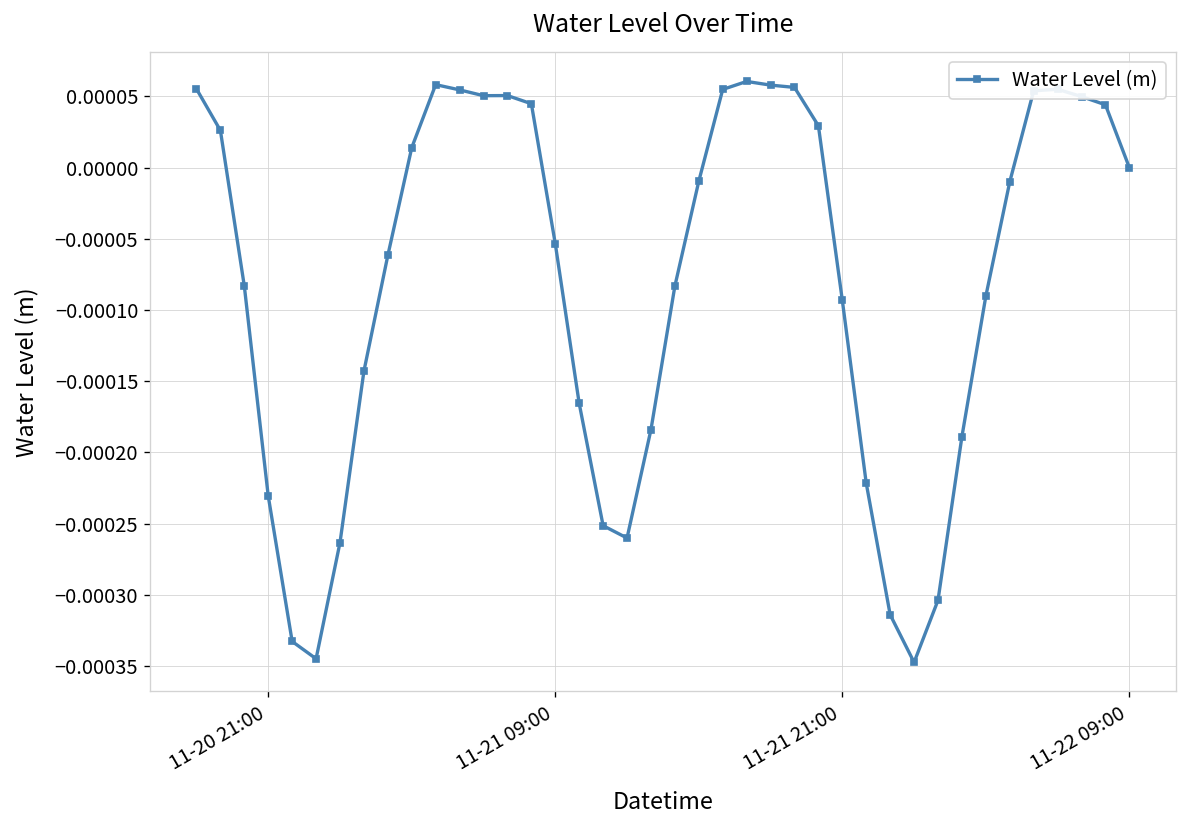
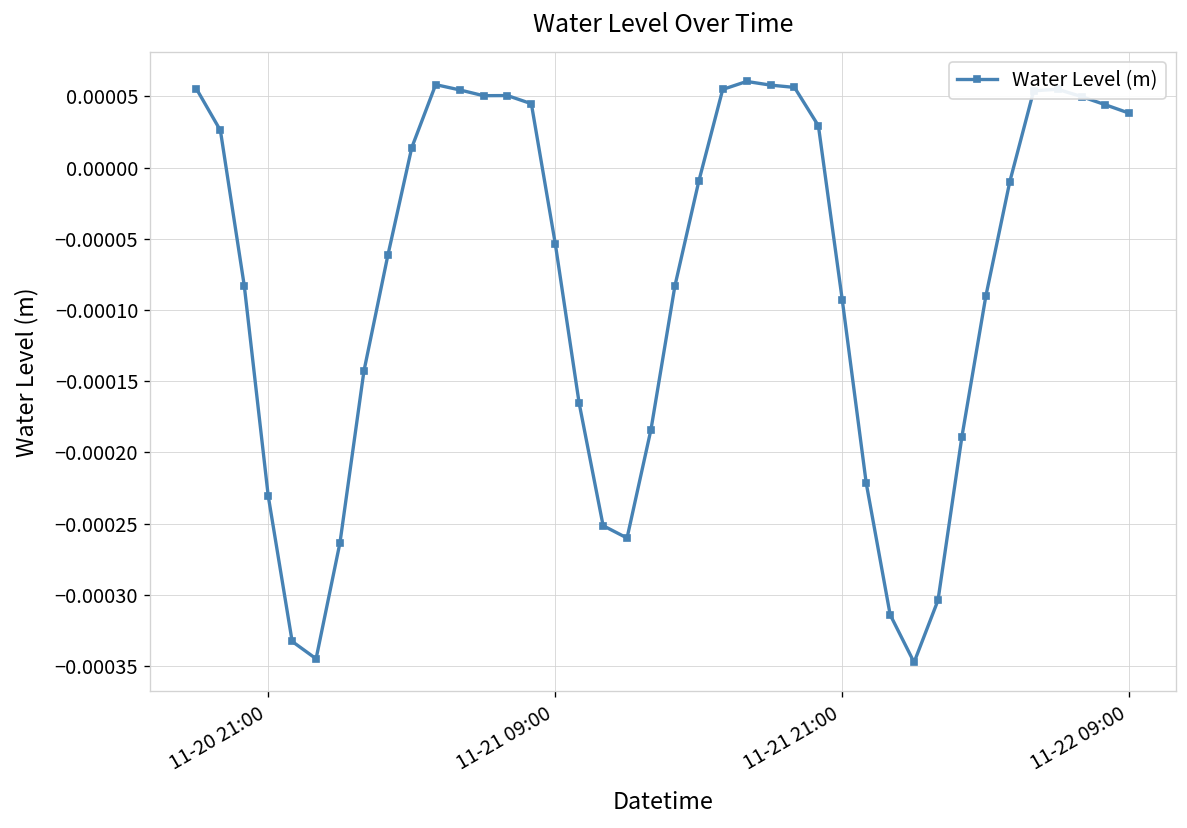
  {
    "11-20 21:00": -0.00023,
    "11-21 09:00": -0.000053,
    "11-21 21:00": -0.000093,
-   "11-22 09:00": 0.00000
+   "11-22 09:00": 0.00004
  }
